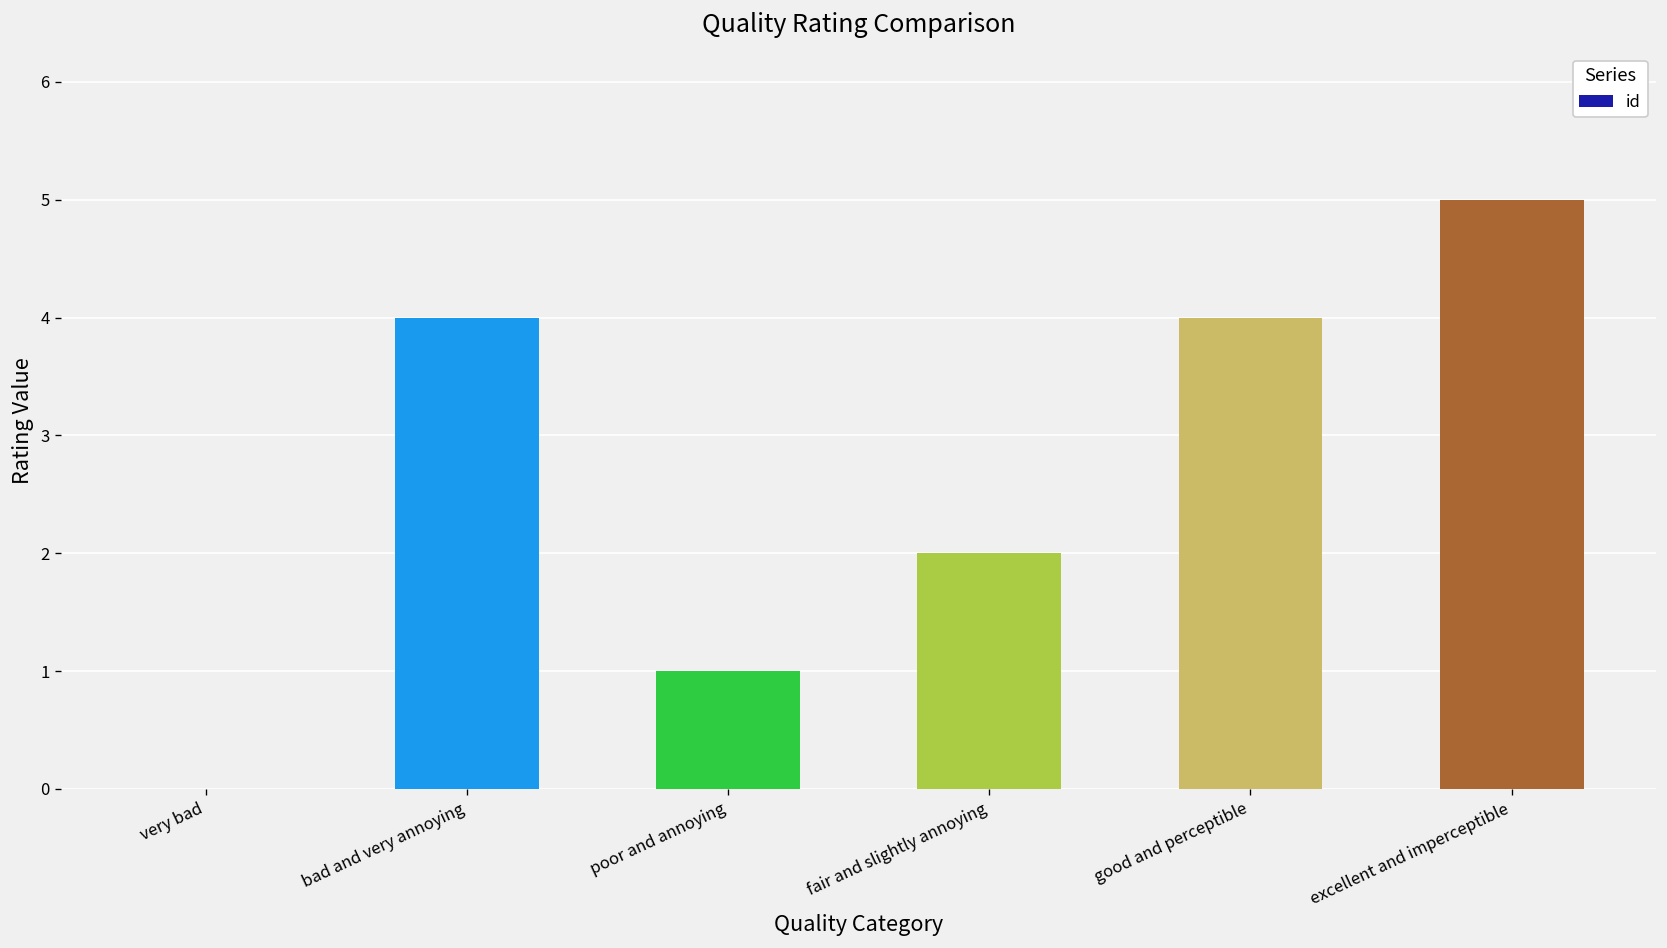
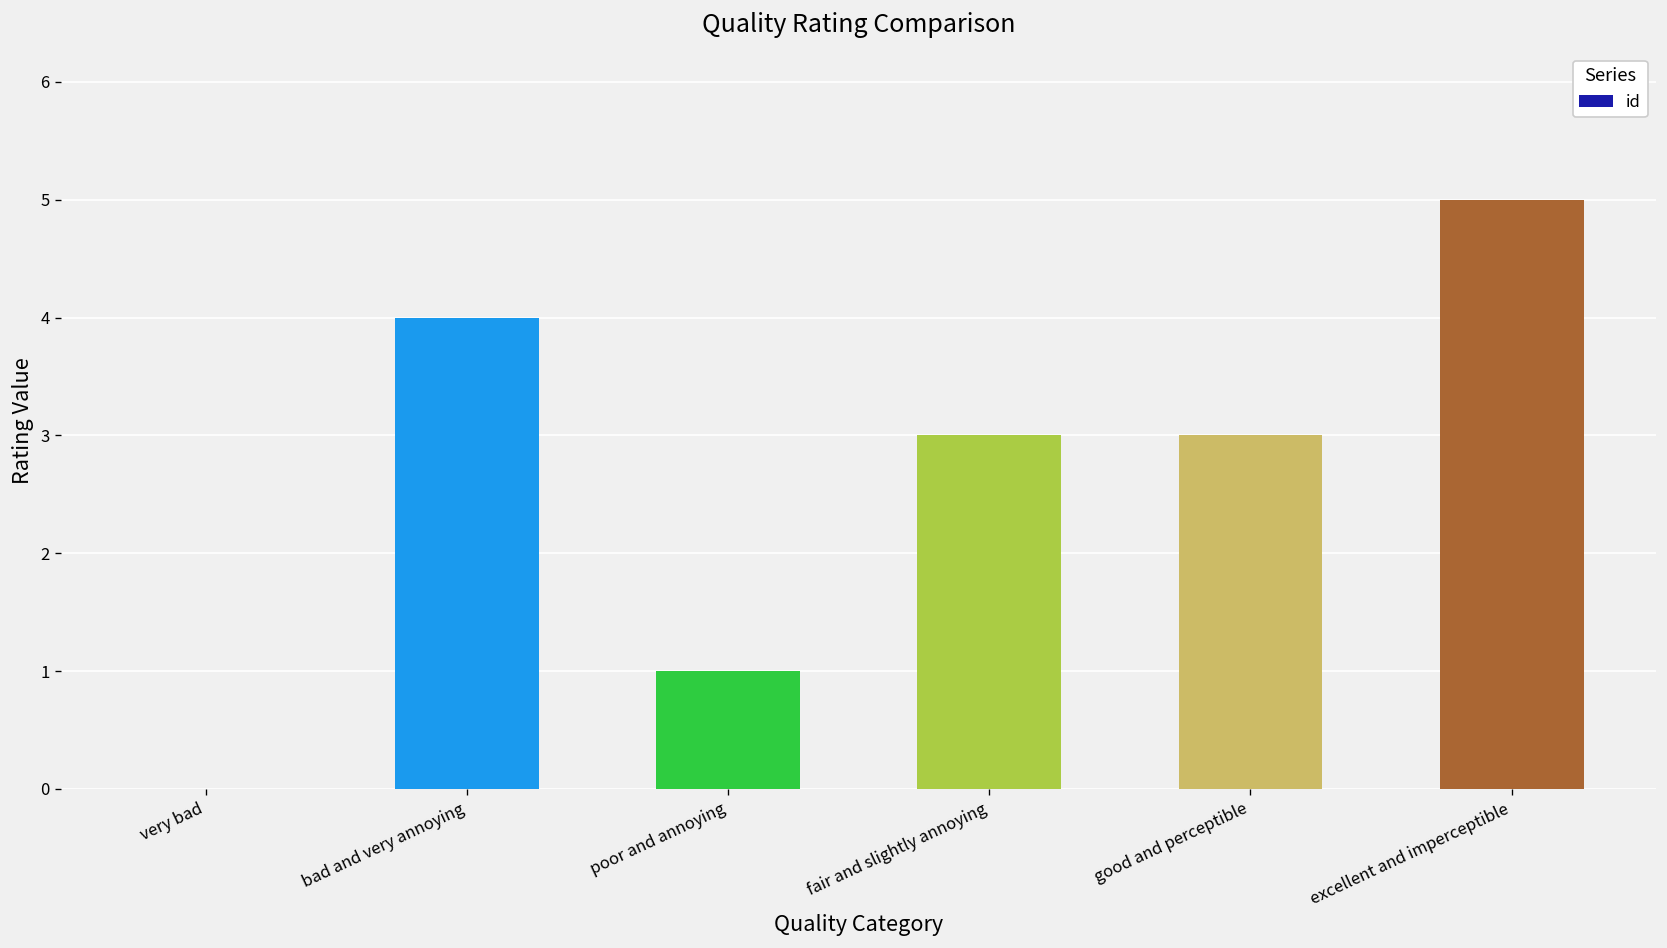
  {
    "very bad": 0,
    "bad and very annoying": 4,
    "poor and annoying": 1,
-   "fair and slightly annoying": 2,
-   "good and perceptible": 4,
+   "fair and slightly annoying": 3,
+   "good and perceptible": 3,
    "excellent and imperceptible": 5
  }
